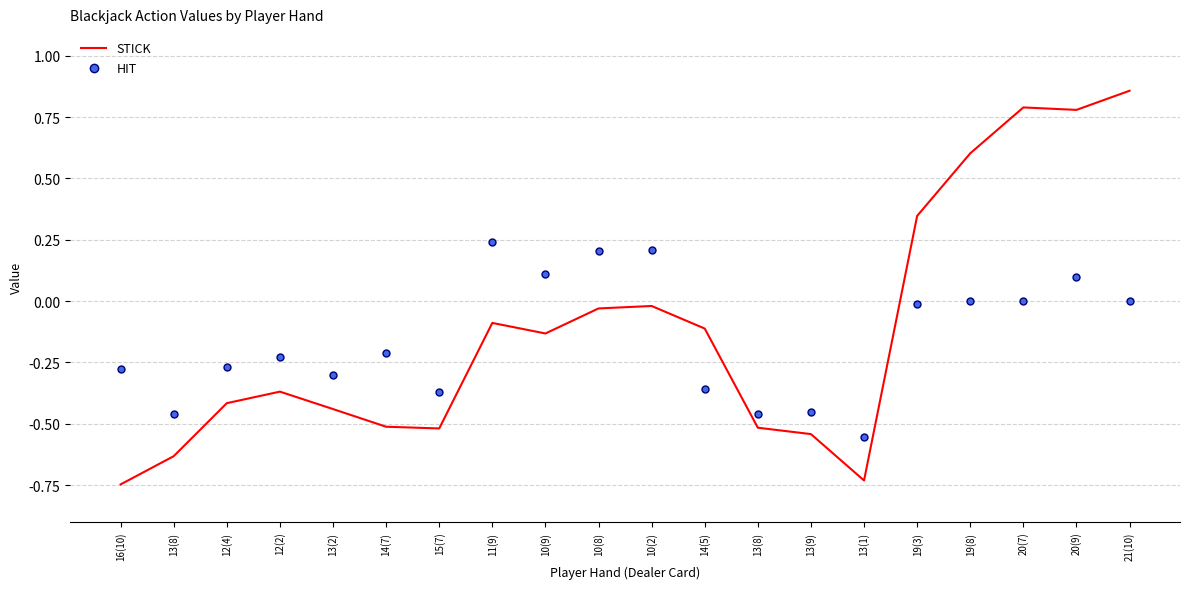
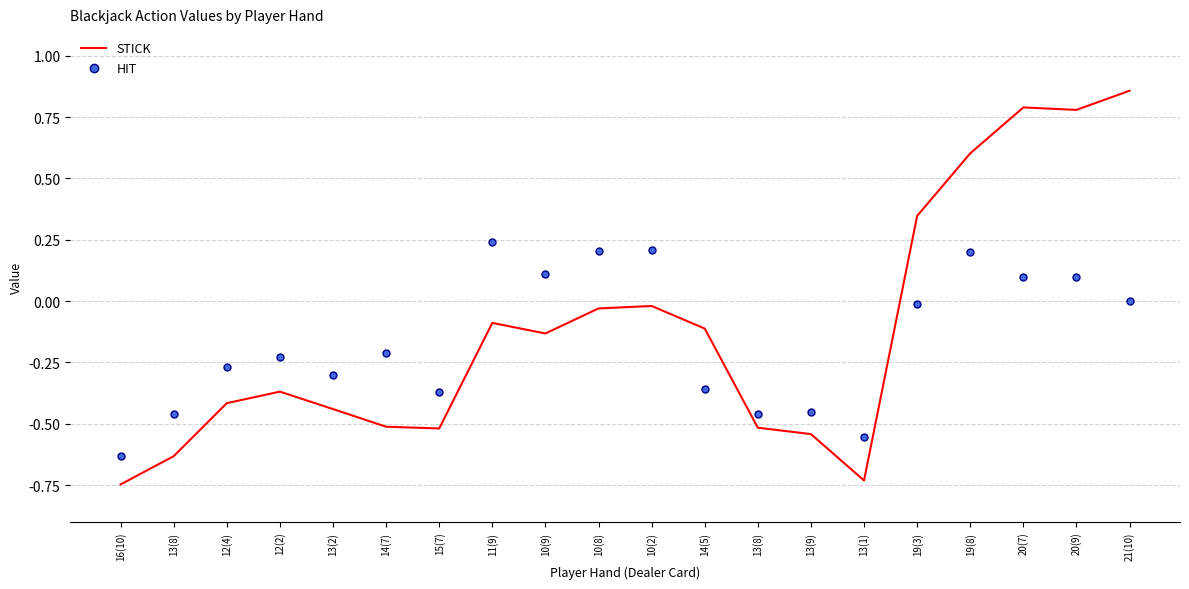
  {
    "HIT": {
-     "16(10)": -0.28,
-     "19(8)": 0.0,
-     "20(7)": 0.0
+     "16(10)": -0.63,
+     "19(8)": 0.2,
+     "20(7)": 0.1
    },
    "STICK": {
      "16(10)": -0.75,
      "12(4)": -0.42,
      "12(2)": -0.37,
      "13(2)": -0.44,
      "14(7)": -0.51,
      "15(7)": -0.52,
      "11(9)": -0.09,
      "10(9)": -0.13,
      "10(8)": -0.03,
      "10(2)": -0.02,
      "14(5)": -0.11,
      "13(9)": -0.54,
      "13(1)": -0.73,
      "19(3)": 0.35,
      "19(8)": 0.60,
      "20(7)": 0.79,
      "20(9)": 0.78,
      "21(10)": 0.86
    }
  }
